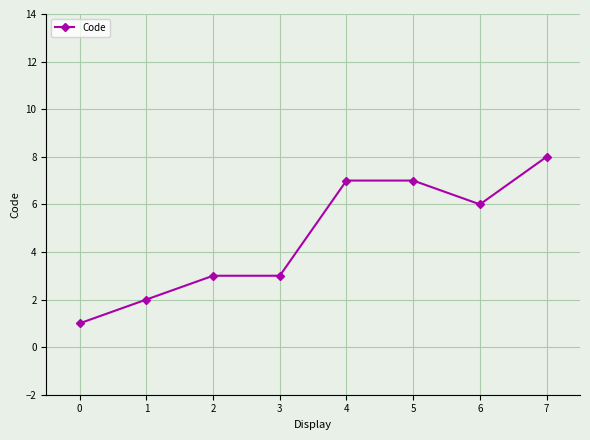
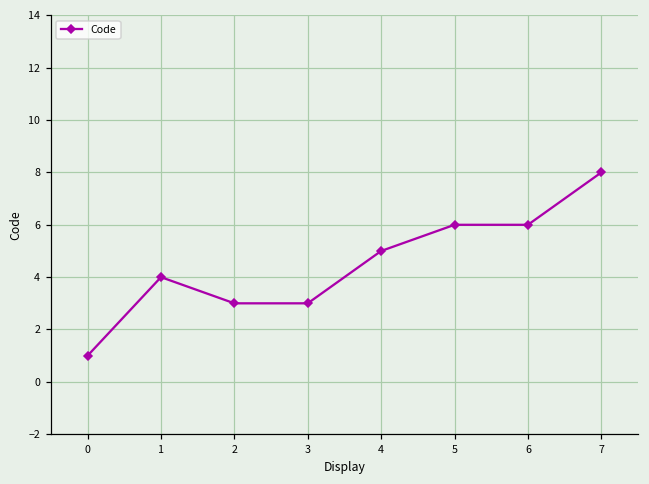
  {
    "0": 1,
-   "1": 2,
+   "1": 4,
    "2": 3,
    "3": 3,
-   "4": 7,
-   "5": 7,
+   "4": 5,
+   "5": 6,
    "6": 6,
    "7": 8
  }
